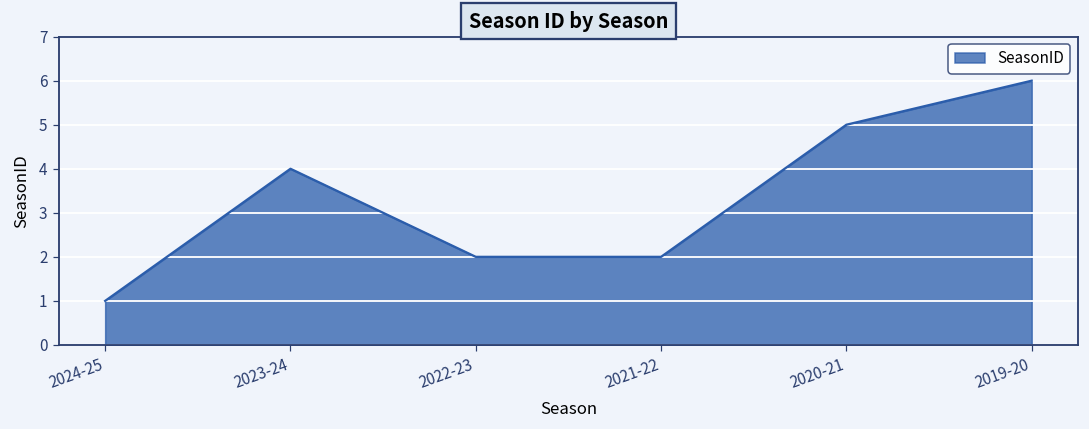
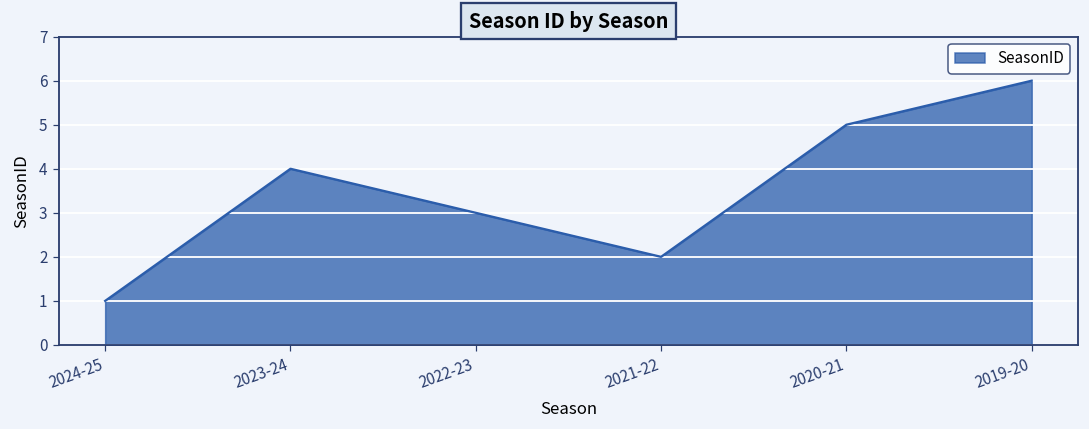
  {
    "2024-25": 1,
    "2023-24": 4,
-   "2022-23": 2,
+   "2022-23": 3,
    "2021-22": 2,
    "2020-21": 5,
    "2019-20": 6
  }
